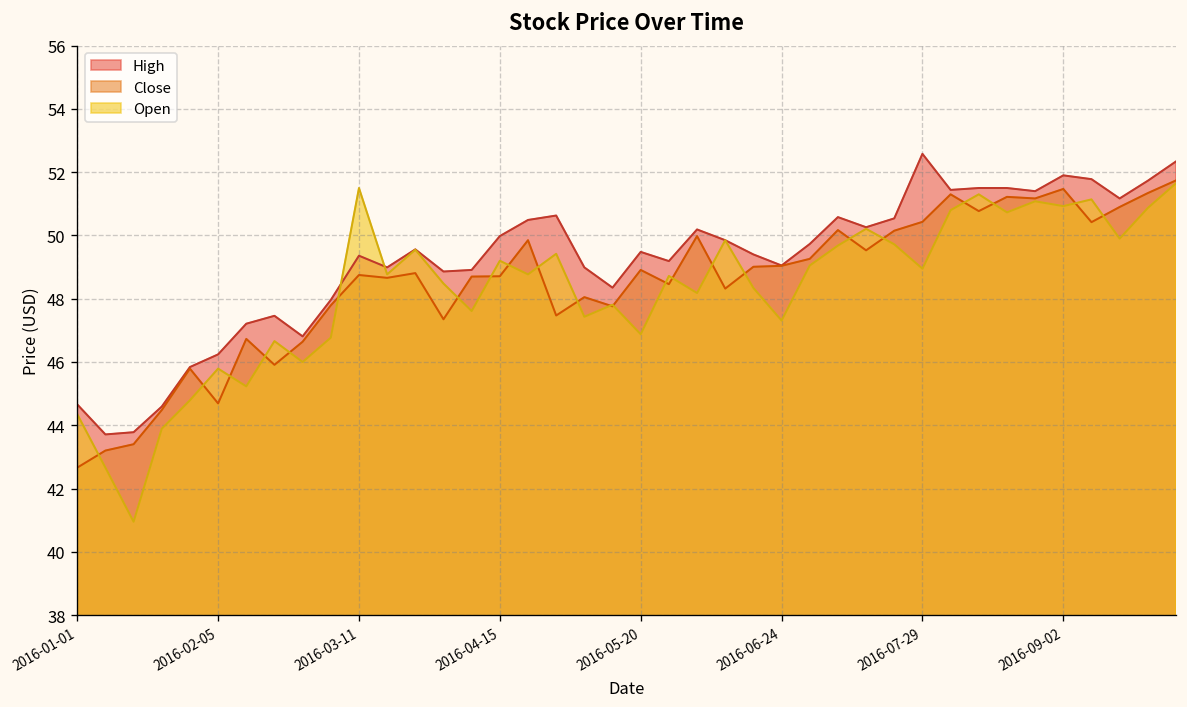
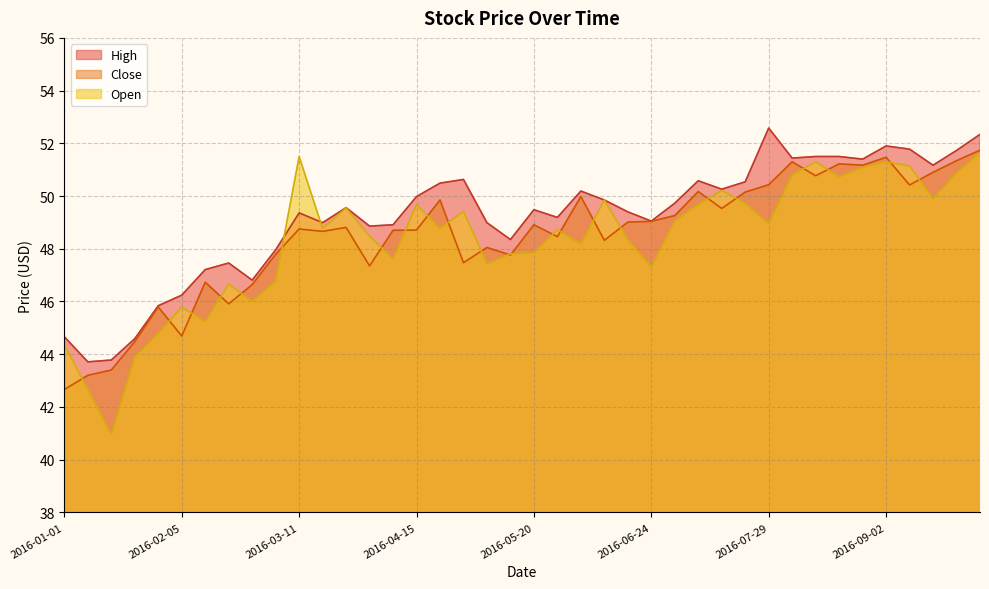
  {
    "Open": {
      "2016-01-01": 44.3,
      "2016-02-05": 45.8,
      "2016-03-11": 51.5,
-     "2016-04-15": 49.2,
-     "2016-05-20": 46.9,
+     "2016-04-15": 49.7,
+     "2016-05-20": 47.8,
      "2016-06-24": 47.3,
      "2016-07-29": 48.9,
-     "2016-09-02": 50.9
+     "2016-09-02": 51.3
    }
  }
